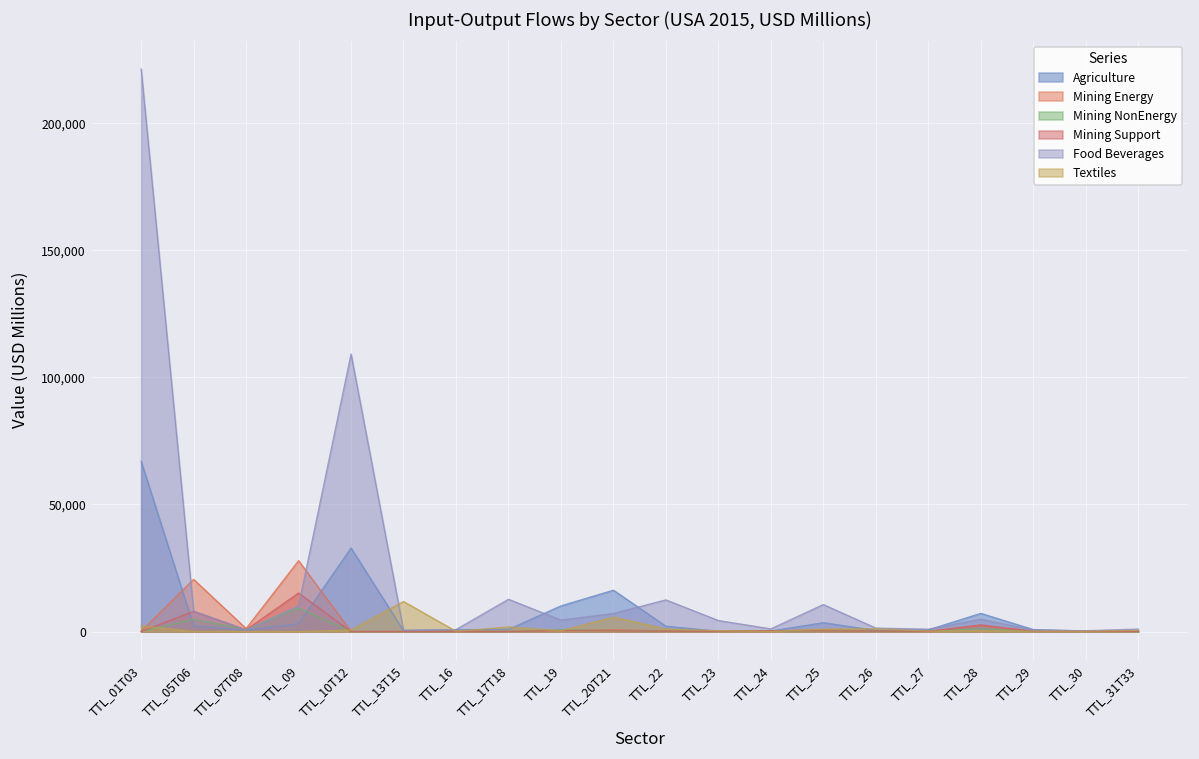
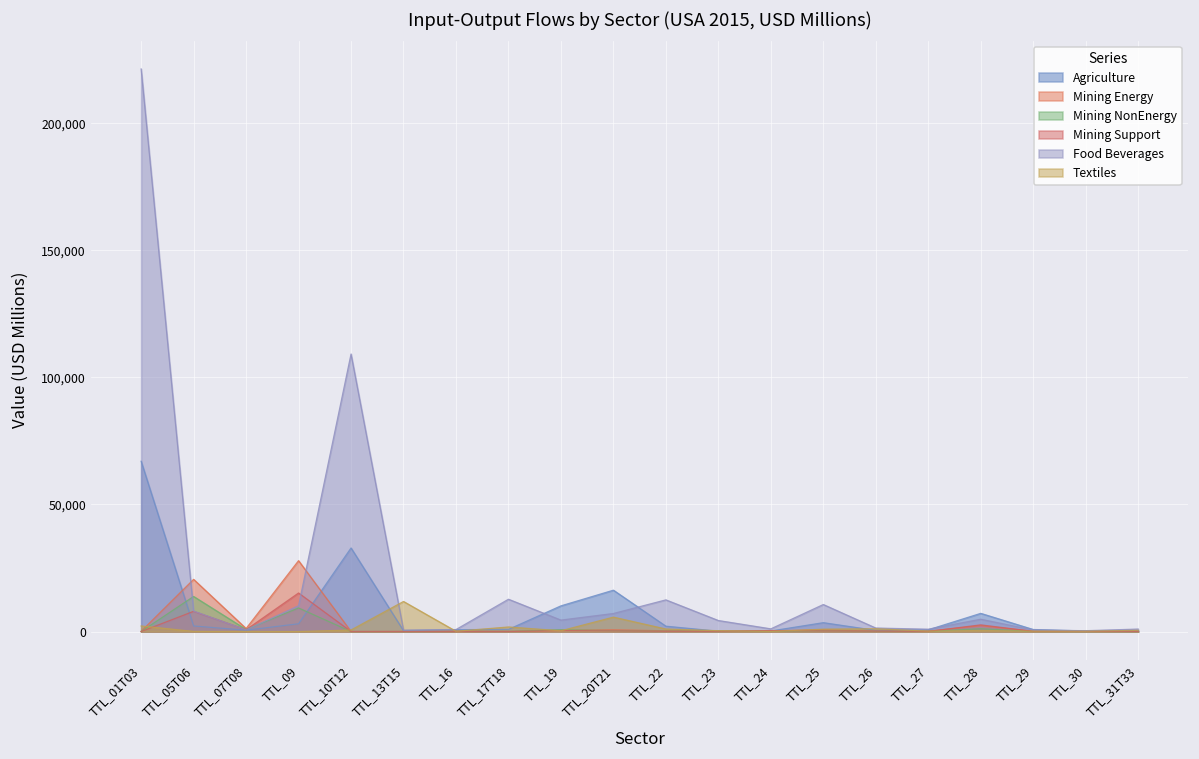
  {
    "Mining NonEnergy": {
-     "TTL_05T06": "5,000"
+     "TTL_05T06": "14,000"
    }
  }
